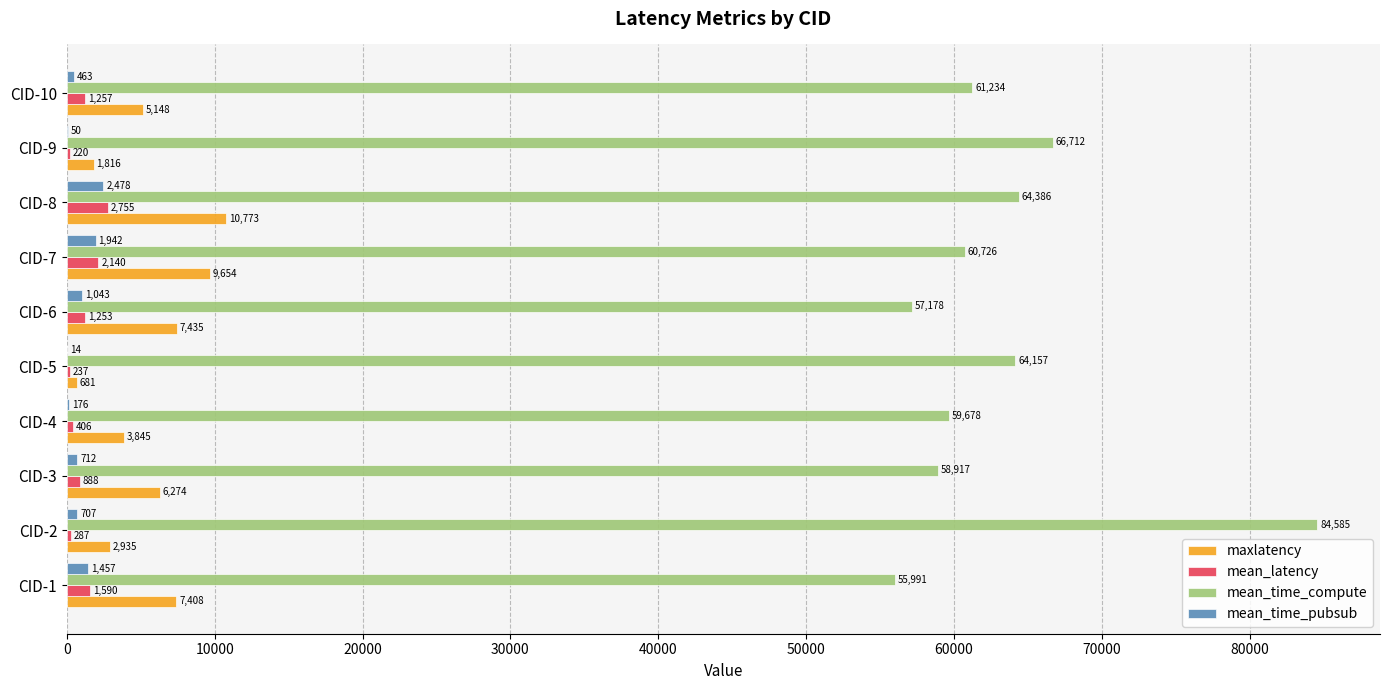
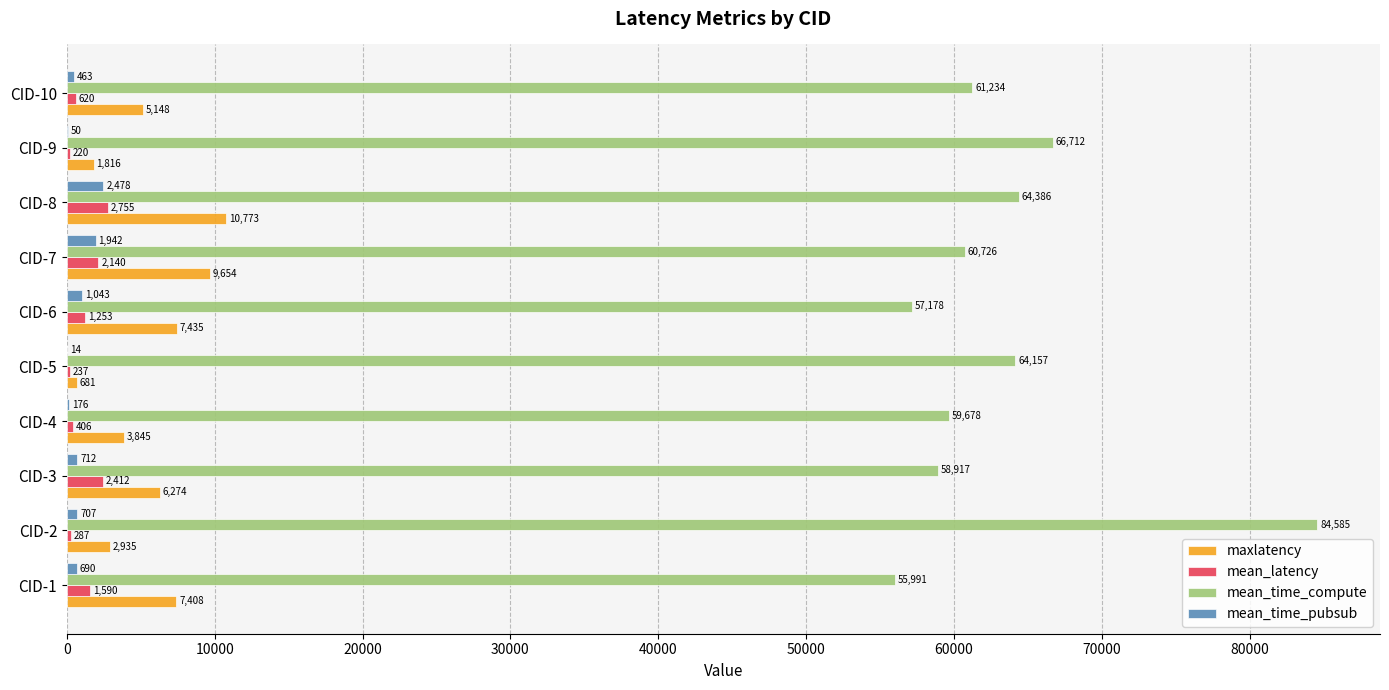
  {
    "maxlatency": {
      "CID-10": "5,148",
      "CID-9": "1,816",
      "CID-8": "10,773",
      "CID-7": "9,654",
      "CID-6": "7,435",
      "CID-5": "681",
      "CID-4": "3,845",
      "CID-3": "6,274",
      "CID-2": "2,935",
      "CID-1": "7,408"
    },
    "mean_latency": {
-     "CID-10": "1,257",
+     "CID-10": "620",
      "CID-9": "220",
      "CID-8": "2,755",
      "CID-7": "2,140",
      "CID-6": "1,253",
      "CID-5": "237",
      "CID-4": "406",
-     "CID-3": "888",
+     "CID-3": "2,412",
      "CID-2": "287",
      "CID-1": "1,590"
    },
    "mean_time_compute": {
      "CID-10": "61,234",
      "CID-9": "66,712",
      "CID-8": "64,386",
      "CID-7": "60,726",
      "CID-6": "57,178",
      "CID-5": "64,157",
      "CID-4": "59,678",
      "CID-3": "58,917",
      "CID-2": "84,585",
      "CID-1": "55,991"
    },
    "mean_time_pubsub": {
      "CID-10": "463",
      "CID-9": "50",
      "CID-8": "2,478",
      "CID-7": "1,942",
      "CID-6": "1,043",
      "CID-5": "14",
      "CID-4": "176",
      "CID-3": "712",
      "CID-2": "707",
-     "CID-1": "1,457"
+     "CID-1": "690"
    }
  }
